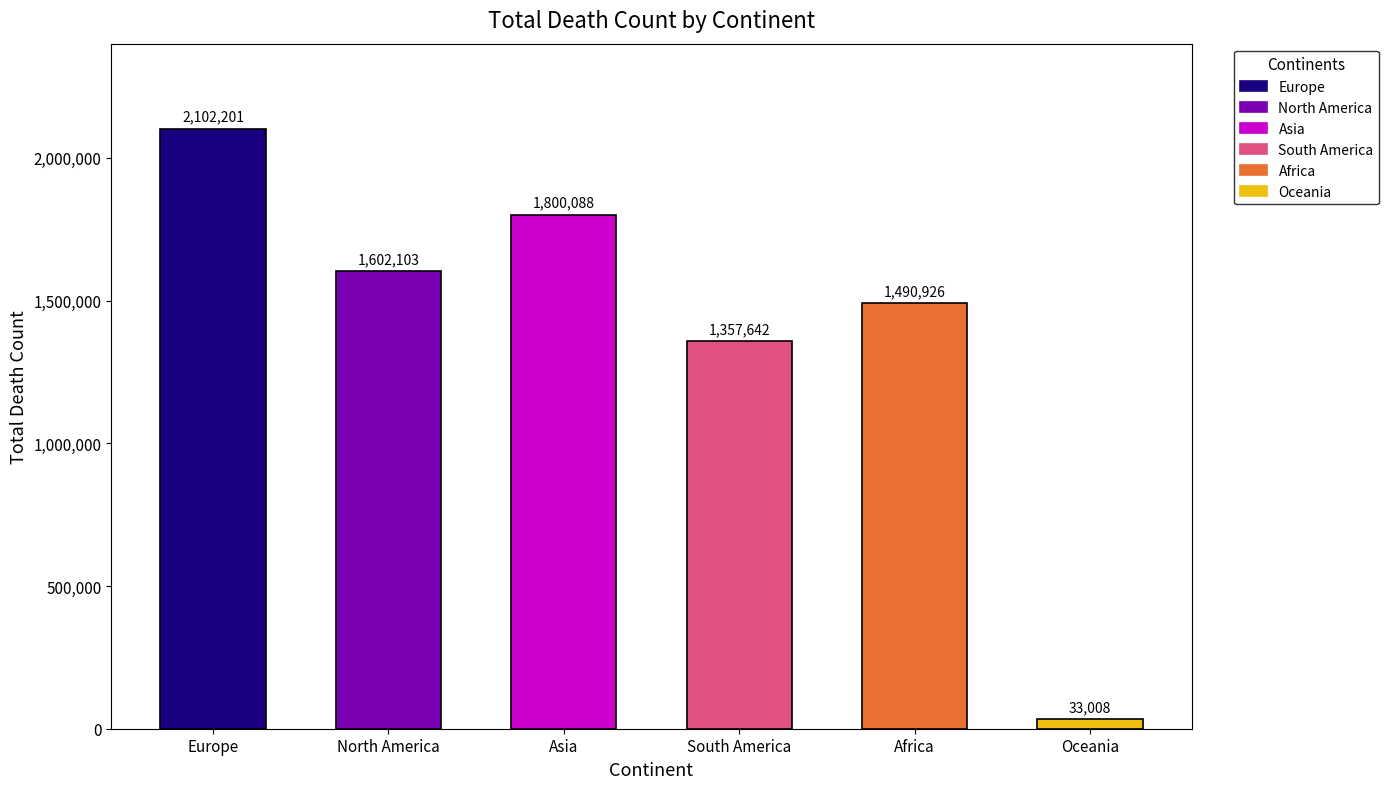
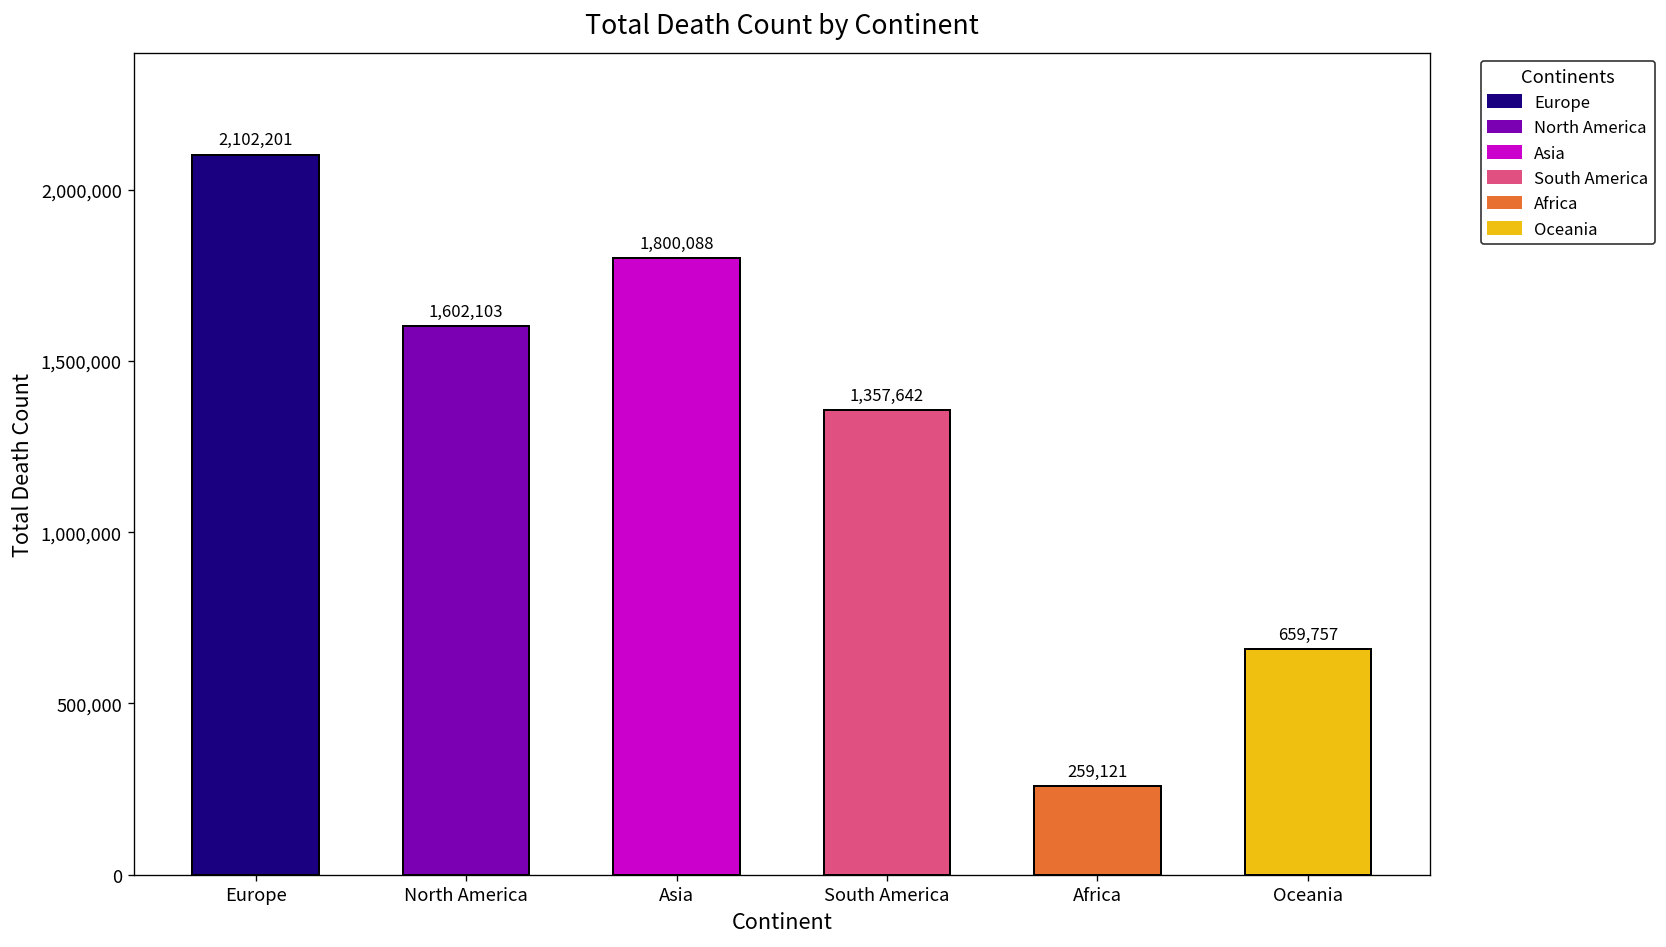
  {
    "Europe": "2,102,201",
    "North America": "1,602,103",
    "Asia": "1,800,088",
    "South America": "1,357,642",
-   "Africa": "1,490,926",
-   "Oceania": "33,008"
+   "Africa": "259,121",
+   "Oceania": "659,757"
  }
